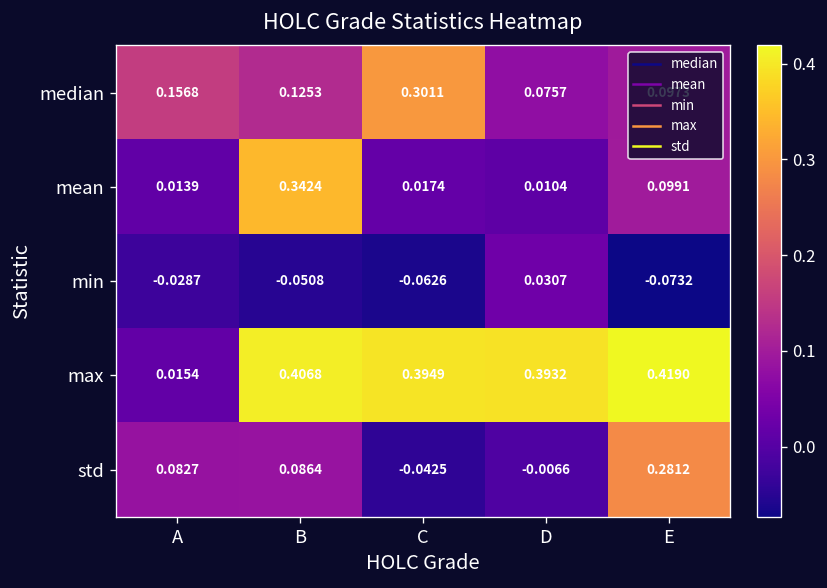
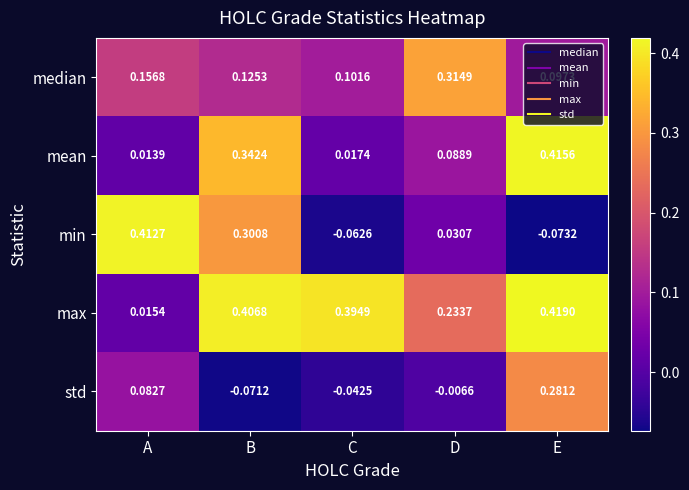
  {
    "median": {
      "A": 0.1568,
      "B": 0.1253,
-     "C": 0.3011,
-     "D": 0.0757
+     "C": 0.1016,
+     "D": 0.3149
    },
    "mean": {
      "A": 0.0139,
      "B": 0.3424,
      "C": 0.0174,
-     "D": 0.0104,
-     "E": 0.0991
+     "D": 0.0889,
+     "E": 0.4156
    },
    "min": {
-     "A": -0.0287,
-     "B": -0.0508,
+     "A": 0.4127,
+     "B": 0.3008,
      "C": -0.0626,
      "D": 0.0307,
      "E": -0.0732
    },
    "max": {
      "A": 0.0154,
      "B": 0.4068,
      "C": 0.3949,
-     "D": 0.3932,
+     "D": 0.2337,
      "E": 0.4190
    },
    "std": {
      "A": 0.0827,
-     "B": 0.0864,
+     "B": -0.0712,
      "C": -0.0425,
      "D": -0.0066,
      "E": 0.2812
    }
  }
